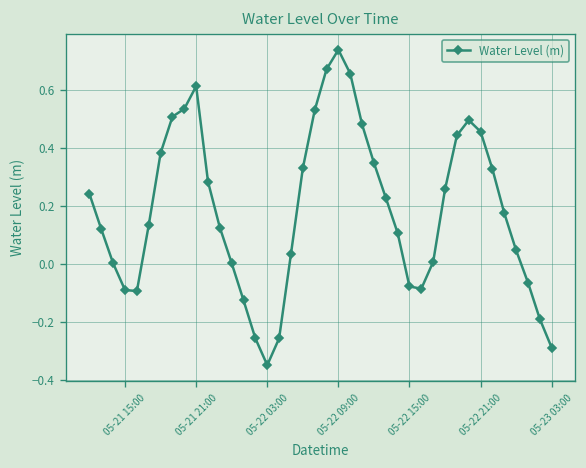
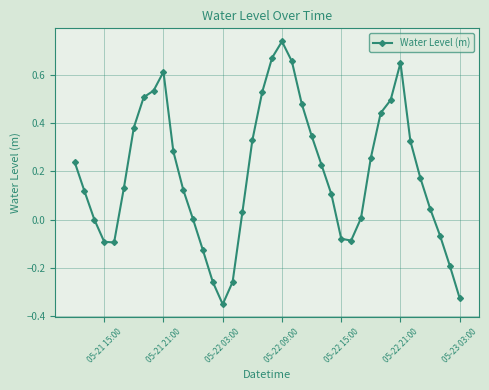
  {
    "05-21 15:00": -0.09,
    "05-21 21:00": 0.61,
    "05-22 03:00": -0.35,
    "05-22 09:00": 0.74,
    "05-22 15:00": -0.08,
-   "05-22 21:00": 0.45,
-   "05-23 03:00": -0.29
+   "05-22 21:00": 0.65,
+   "05-23 03:00": -0.33
  }
